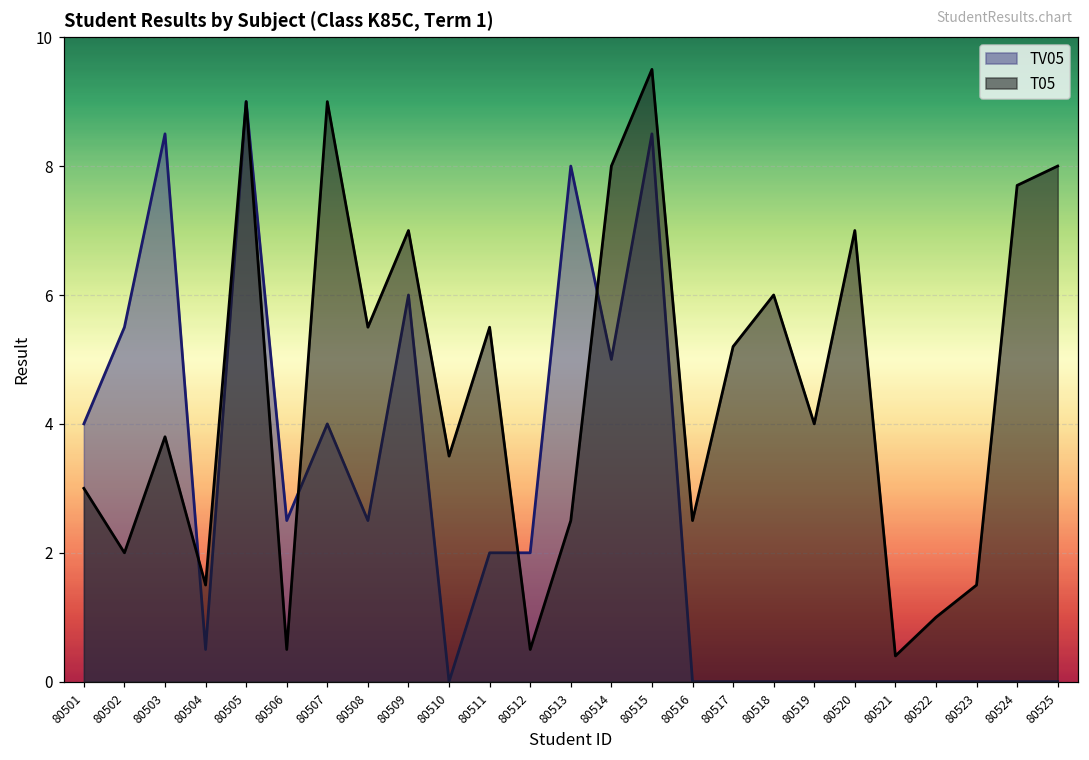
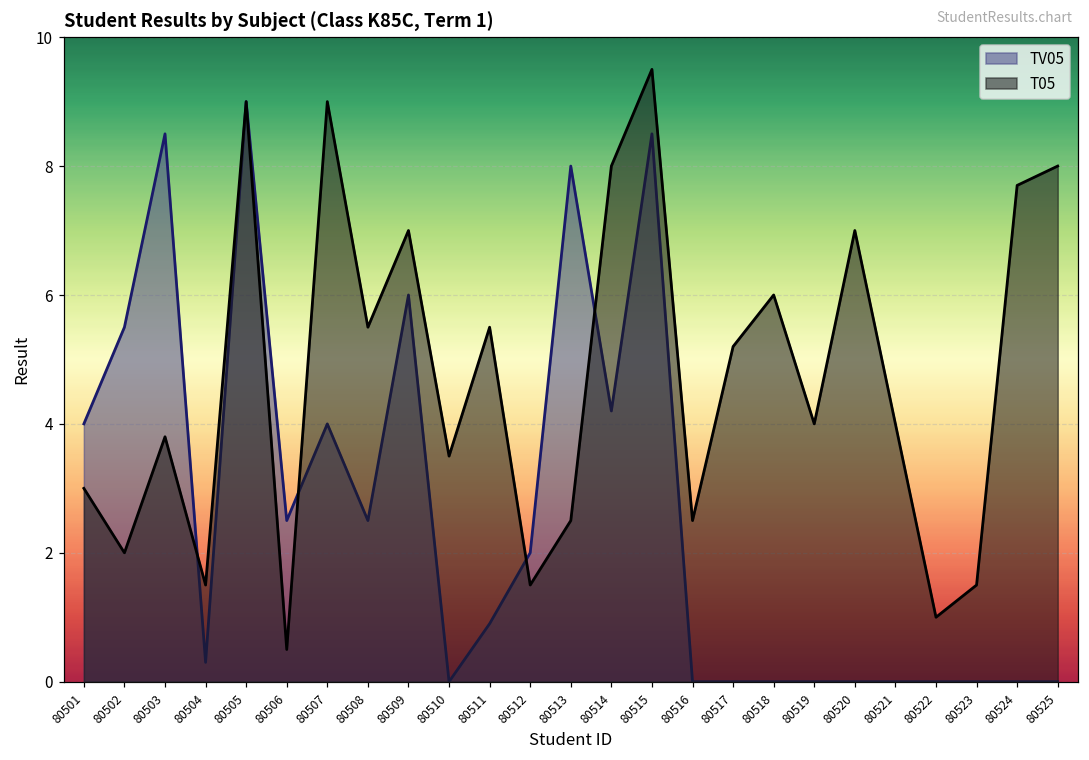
  {
    "TV05": {
      "80501": 4.0,
      "80502": 5.5,
      "80503": 8.5,
-     "80504": 0.5,
+     "80504": 0.3,
      "80506": 2.5,
      "80507": 4.0,
      "80508": 2.5,
      "80509": 6.0,
      "80510": 0.0,
-     "80511": 2.0,
+     "80511": 0.9,
      "80512": 2.0,
      "80513": 8.0,
-     "80514": 5.0,
+     "80514": 4.2,
      "80515": 8.5,
      "80516": 0.0,
      "80517": 0.0,
      "80518": 0.0,
      "80519": 0.0,
      "80520": 0.0,
      "80521": 0.0,
      "80522": 0.0,
      "80523": 0.0,
      "80524": 0.0,
      "80525": 0.0
    },
    "T05": {
      "80501": 3.0,
      "80502": 2.0,
      "80503": 3.8,
      "80504": 1.5,
      "80506": 0.5,
      "80507": 9.0,
      "80508": 5.5,
      "80509": 7.0,
      "80510": 3.5,
      "80511": 5.5,
-     "80512": 0.5,
+     "80512": 1.5,
      "80513": 2.5,
      "80514": 8.0,
      "80515": 9.5,
      "80516": 2.5,
      "80517": 5.2,
      "80518": 6.0,
      "80519": 4.0,
      "80520": 7.0,
-     "80521": 0.4,
+     "80521": 4.0,
      "80522": 1.0,
      "80523": 1.5,
      "80524": 7.7,
      "80525": 8.0
    }
  }
